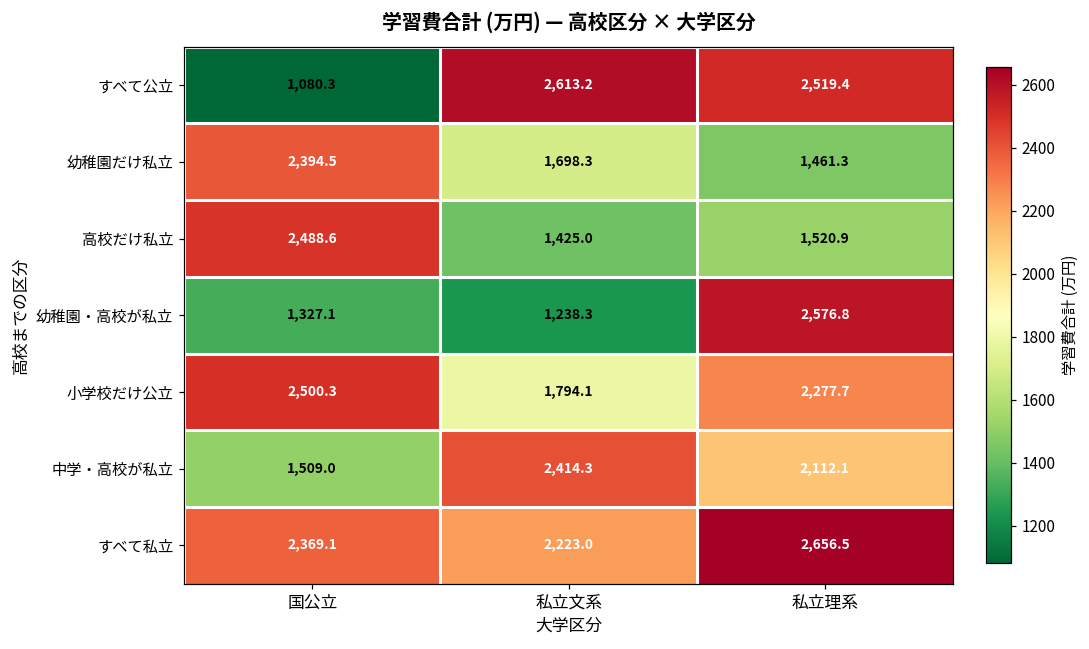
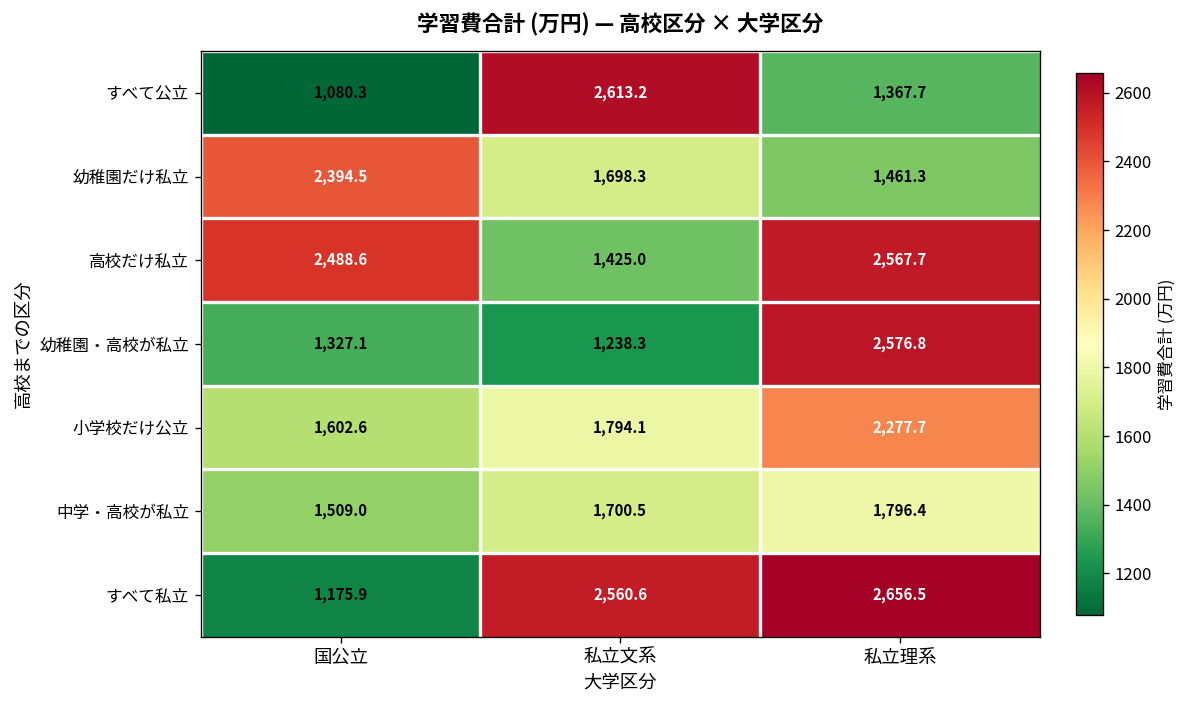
  {
    "すべて公立": {
      "国公立": "1,080.3",
      "私立文系": "2,613.2",
-     "私立理系": "2,519.4"
+     "私立理系": "1,367.7"
    },
    "幼稚園だけ私立": {
      "国公立": "2,394.5",
      "私立文系": "1,698.3",
      "私立理系": "1,461.3"
    },
    "高校だけ私立": {
      "国公立": "2,488.6",
      "私立文系": "1,425.0",
-     "私立理系": "1,520.9"
+     "私立理系": "2,567.7"
    },
    "幼稚園・高校が私立": {
      "国公立": "1,327.1",
      "私立文系": "1,238.3",
      "私立理系": "2,576.8"
    },
    "小学校だけ公立": {
-     "国公立": "2,500.3",
+     "国公立": "1,602.6",
      "私立文系": "1,794.1",
      "私立理系": "2,277.7"
    },
    "中学・高校が私立": {
      "国公立": "1,509.0",
-     "私立文系": "2,414.3",
-     "私立理系": "2,112.1"
+     "私立文系": "1,700.5",
+     "私立理系": "1,796.4"
    },
    "すべて私立": {
-     "国公立": "2,369.1",
-     "私立文系": "2,223.0",
+     "国公立": "1,175.9",
+     "私立文系": "2,560.6",
      "私立理系": "2,656.5"
    }
  }
